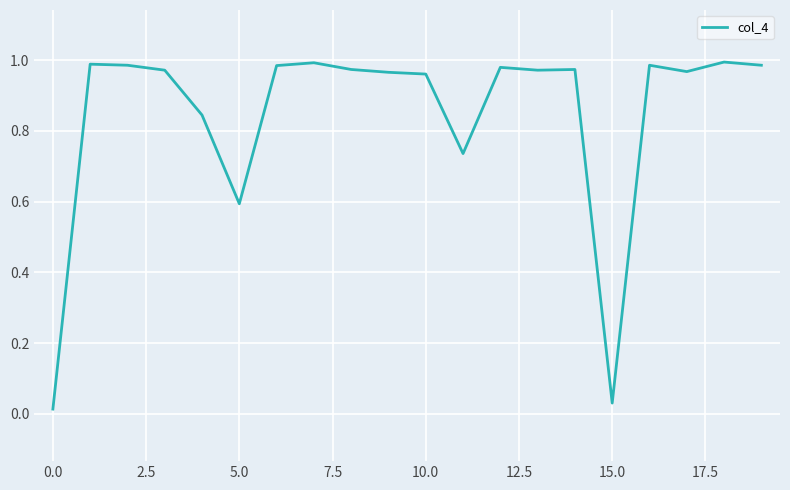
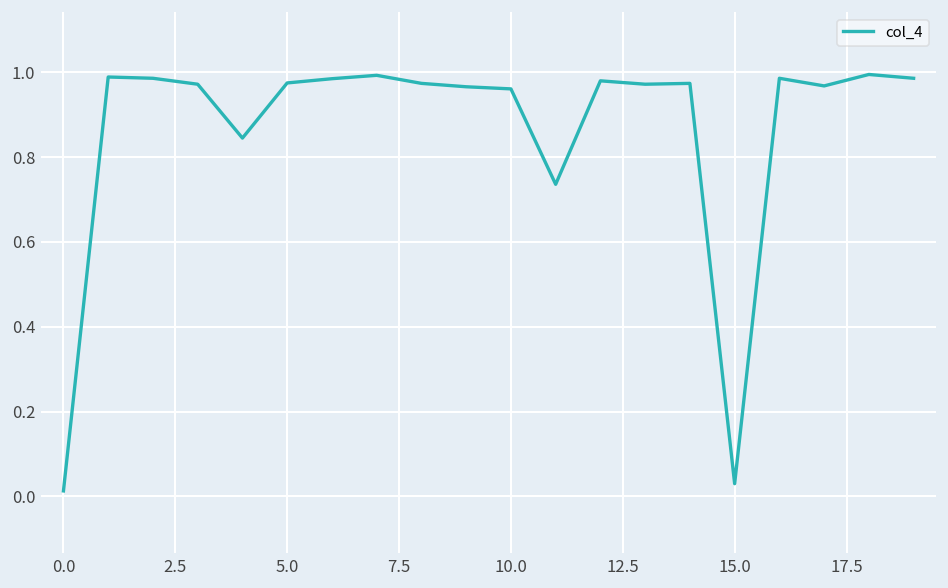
  {
    "0.0": 0.01,
-   "5.0": 0.59,
+   "5.0": 0.98,
    "10.0": 0.96,
    "15.0": 0.03
  }
